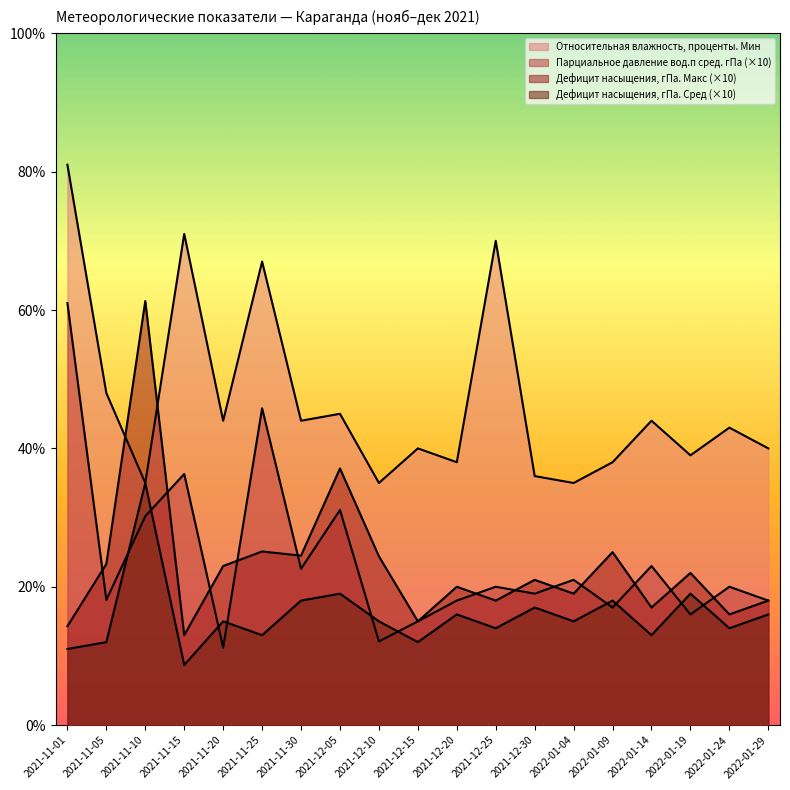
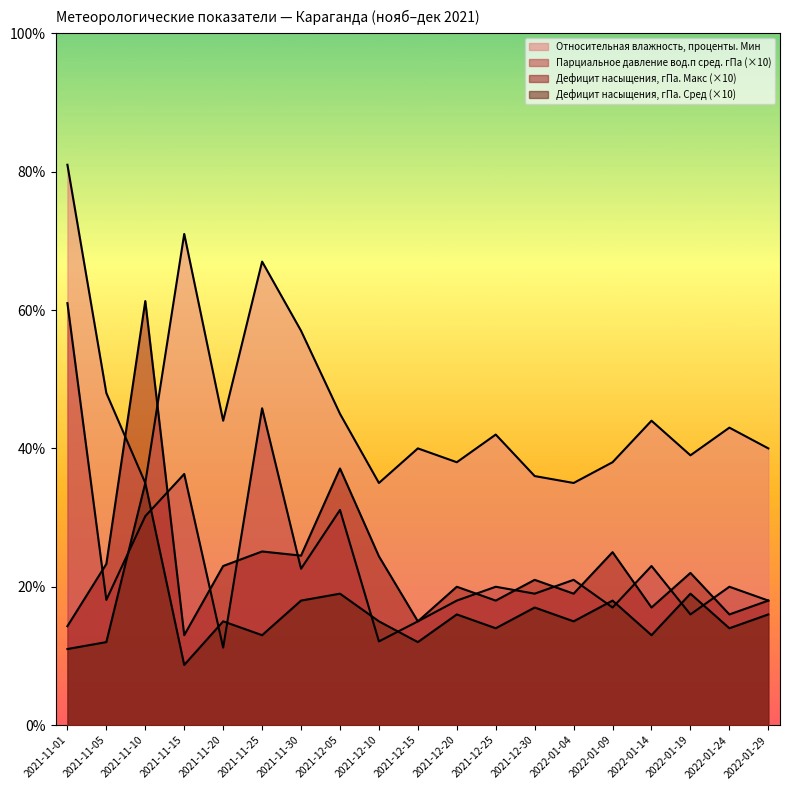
  {
    "Относительная влажность, проценты. Мин": {
      "2021-11-01": "81%",
      "2021-11-05": "48%",
      "2021-11-15": "71%",
      "2021-11-20": "44%",
      "2021-11-25": "67%",
-     "2021-11-30": "44%",
+     "2021-11-30": "57%",
      "2021-12-05": "45%",
      "2021-12-10": "35%",
      "2021-12-15": "40%",
      "2021-12-20": "38%",
-     "2021-12-25": "70%",
+     "2021-12-25": "42%",
      "2021-12-30": "36%",
      "2022-01-04": "35%",
      "2022-01-09": "38%",
      "2022-01-14": "44%",
      "2022-01-19": "39%",
      "2022-01-24": "43%",
      "2022-01-29": "40%"
    }
  }
